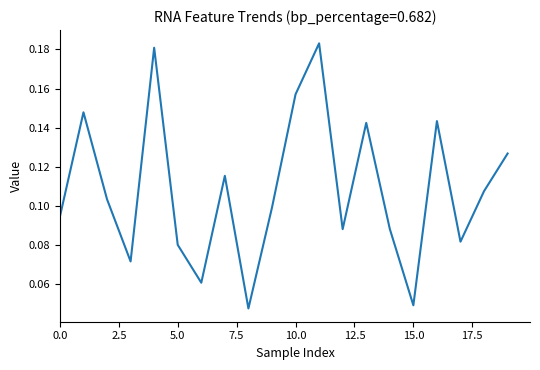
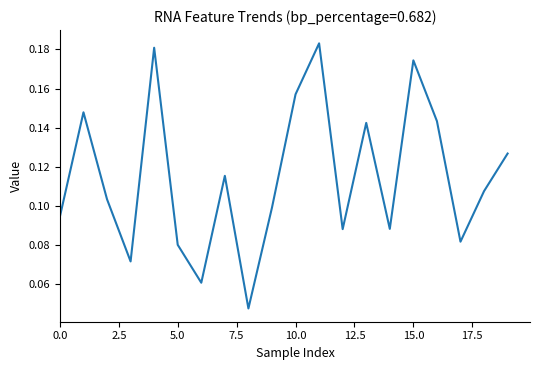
  {
    "0.0": 0.095,
    "5.0": 0.080,
    "10.0": 0.157,
-   "15.0": 0.049
+   "15.0": 0.174
  }
